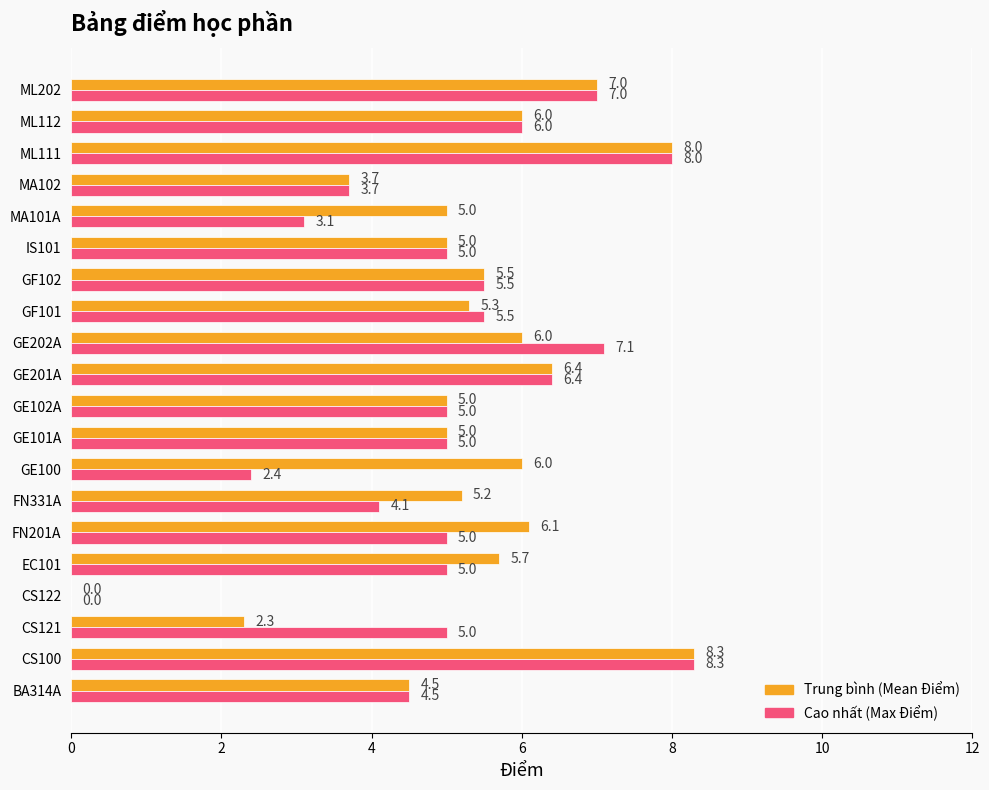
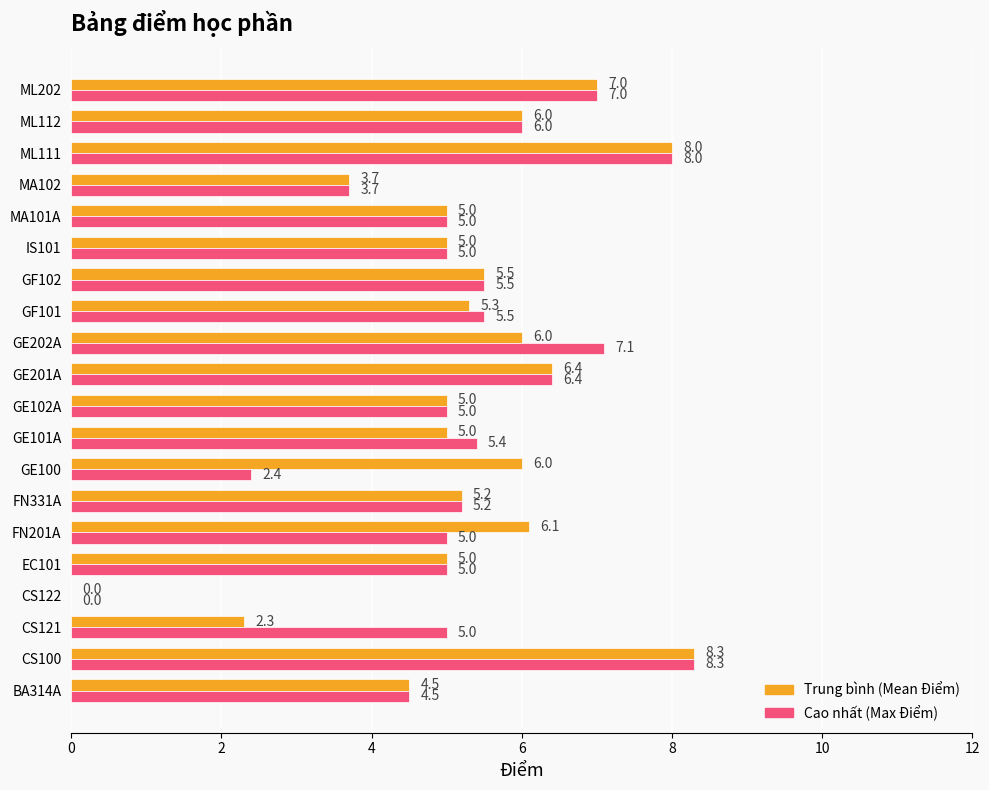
  {
    "Trung bình (Mean Điểm)": {
      "MA101A": 5.0,
      "GF101": 5.3,
      "GE202A": 6.0,
      "GE100": 6.0,
      "FN331A": 5.2,
      "FN201A": 6.1,
-     "EC101": 5.7,
+     "EC101": 5.0,
      "CS121": 2.3
    },
    "Cao nhất (Max Điểm)": {
-     "MA101A": 3.1,
+     "MA101A": 5.0,
      "GF101": 5.5,
      "GE202A": 7.1,
-     "GE101A": 5.0,
+     "GE101A": 5.4,
      "GE100": 2.4,
-     "FN331A": 4.1,
+     "FN331A": 5.2,
      "FN201A": 5.0,
      "EC101": 5.0,
      "CS121": 5.0
    }
  }
